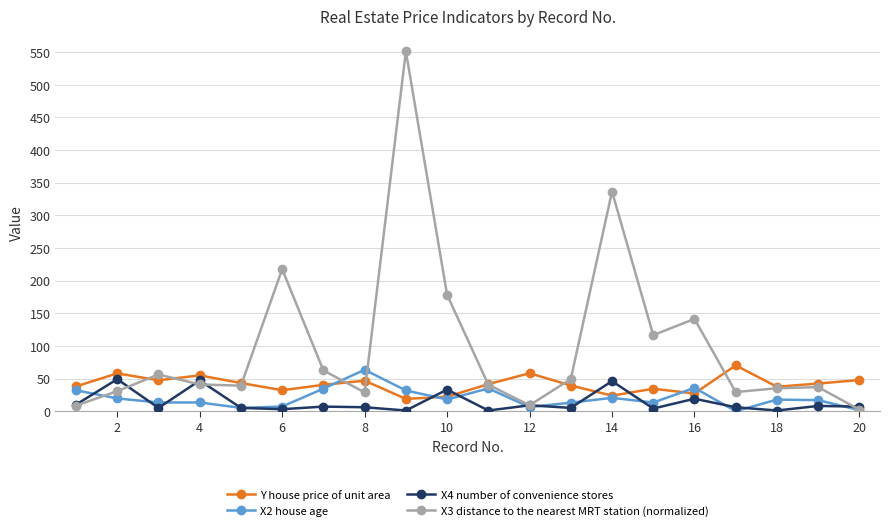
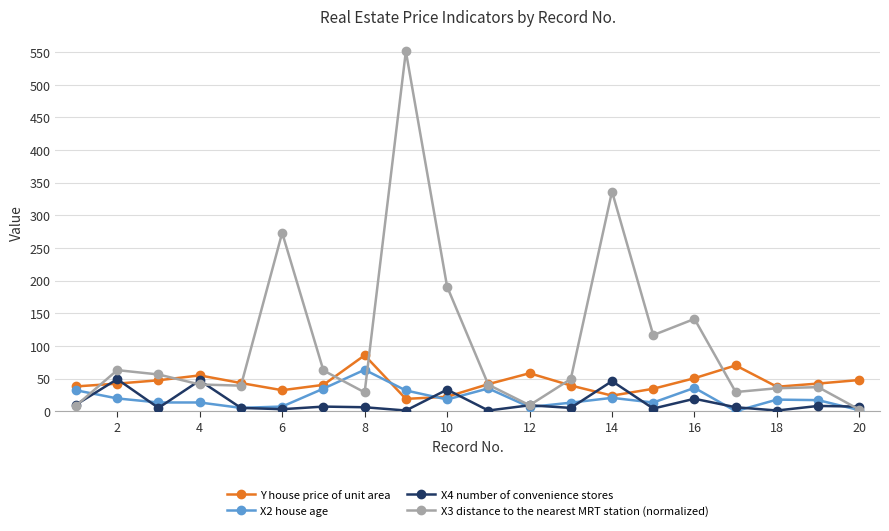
  {
    "Y house price of unit area": {
-     "2": 60,
+     "2": 40,
      "4": 50,
      "6": 30,
-     "8": 50,
+     "8": 90,
      "10": 20,
      "12": 60,
-     "16": 30,
+     "16": 50,
      "20": 50
    },
    "X2 house age": {
      "2": 20,
      "4": 10,
      "6": 10,
      "8": 60,
      "10": 20,
      "16": 40,
      "18": 20
    },
    "X4 number of convenience stores": {
      "2": 50,
      "4": 50,
      "6": 0,
      "8": 10,
      "10": 30,
      "14": 50,
      "16": 20,
      "18": 0,
      "20": 10
    },
    "X3 distance to the nearest MRT station (normalized)": {
-     "2": 30,
+     "2": 60,
      "4": 40,
-     "6": 220,
+     "6": 270,
      "8": 30,
-     "10": 180,
+     "10": 190,
      "14": 340,
      "16": 140
    }
  }
